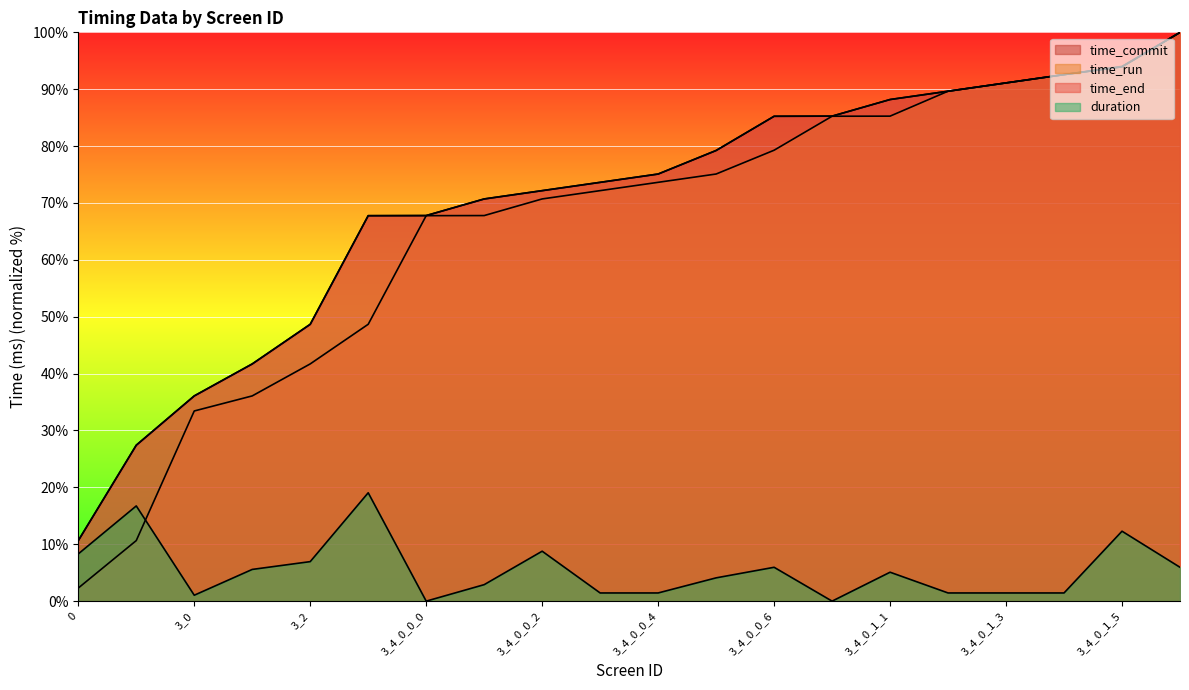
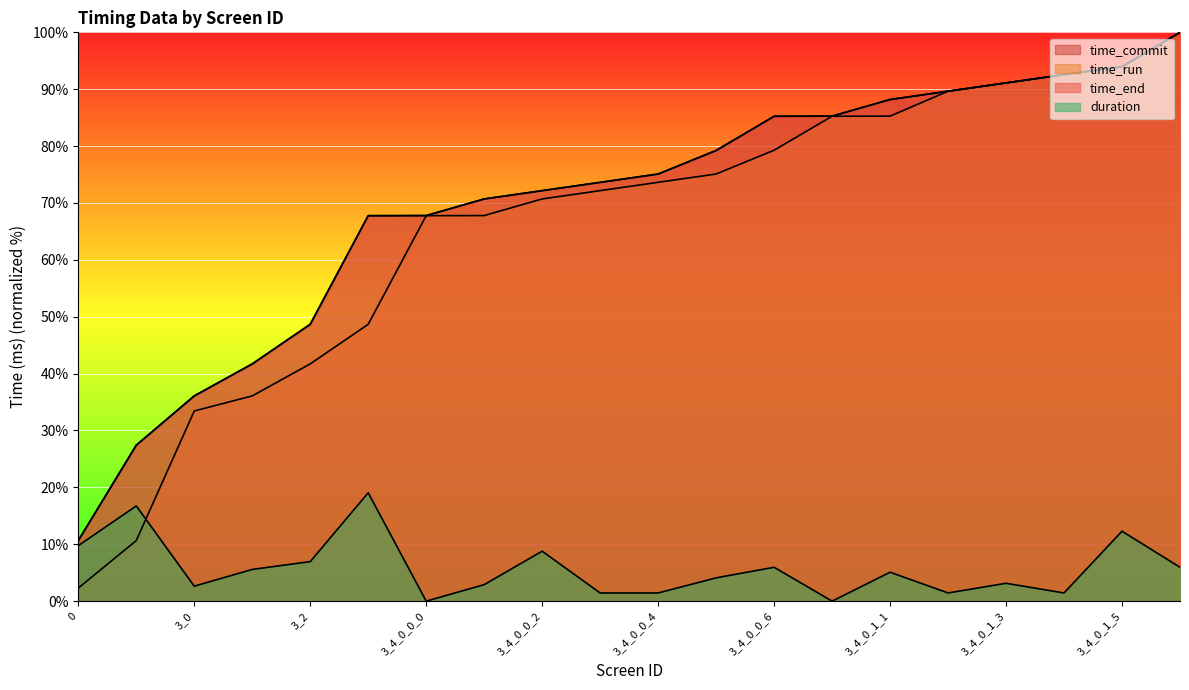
  {
    "duration": {
-     "0": "8%",
-     "3_0": "1%",
+     "0": "10%",
+     "3_0": "3%",
      "3_2": "7%",
      "3_4_0_0_0": "0%",
      "3_4_0_0_2": "9%",
      "3_4_0_0_4": "1%",
      "3_4_0_0_6": "6%",
      "3_4_0_1_1": "5%",
-     "3_4_0_1_3": "1%",
+     "3_4_0_1_3": "3%",
      "3_4_0_1_5": "12%"
    }
  }
